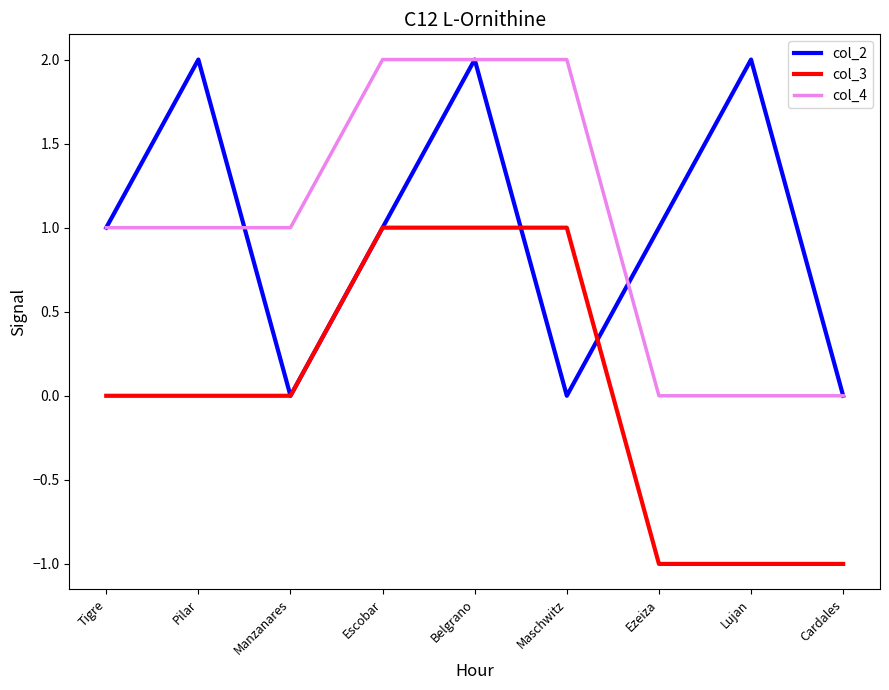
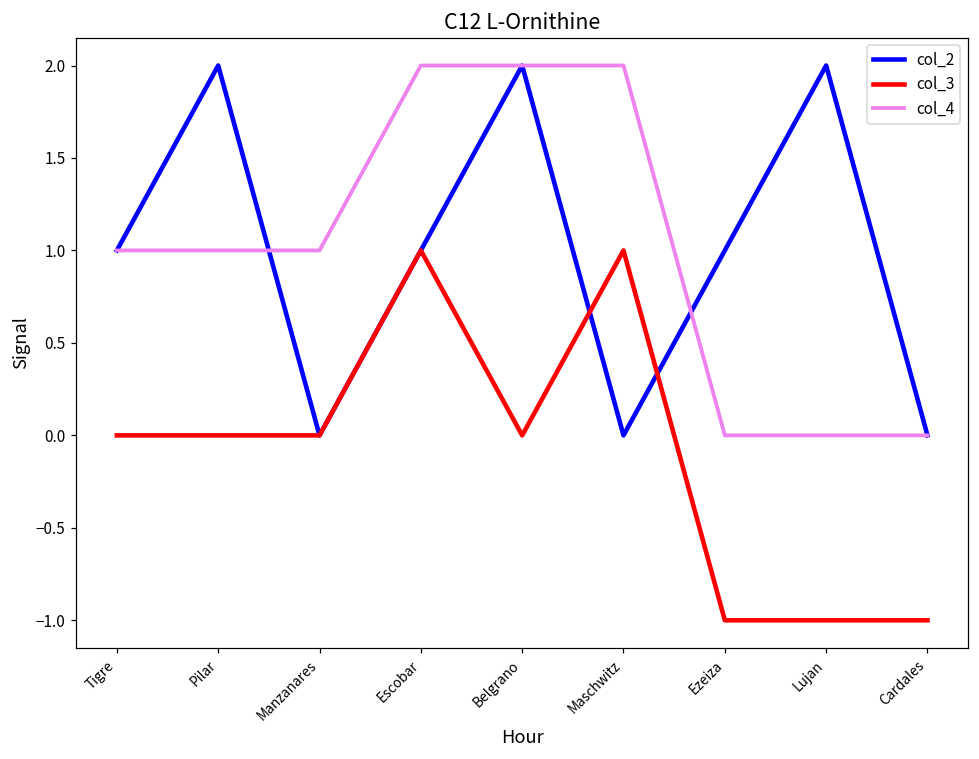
  {
    "col_2": {
      "Pilar": 2,
      "Maschwitz": 0,
      "Ezeiza": 1,
      "Lujan": 2
    },
    "col_3": {
      "Tigre": 0,
      "Pilar": 0,
-     "Belgrano": 1,
+     "Belgrano": 0,
      "Maschwitz": 1,
      "Ezeiza": -1,
      "Lujan": -1,
      "Cardales": -1
    },
    "col_4": {
      "Pilar": 1,
      "Manzanares": 1,
      "Escobar": 2,
      "Maschwitz": 2,
      "Ezeiza": 0,
      "Lujan": 0
    }
  }
